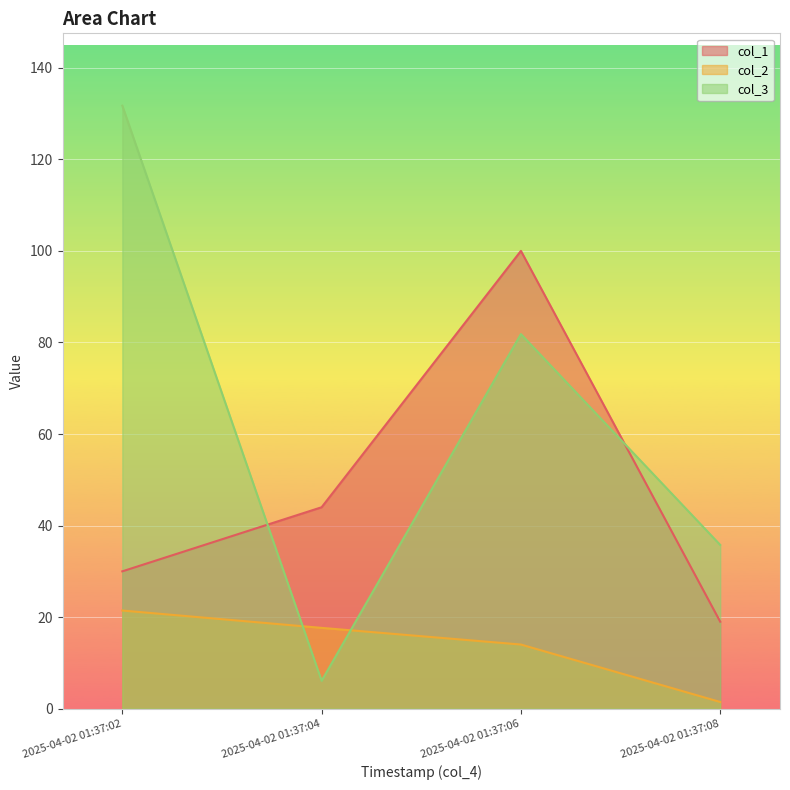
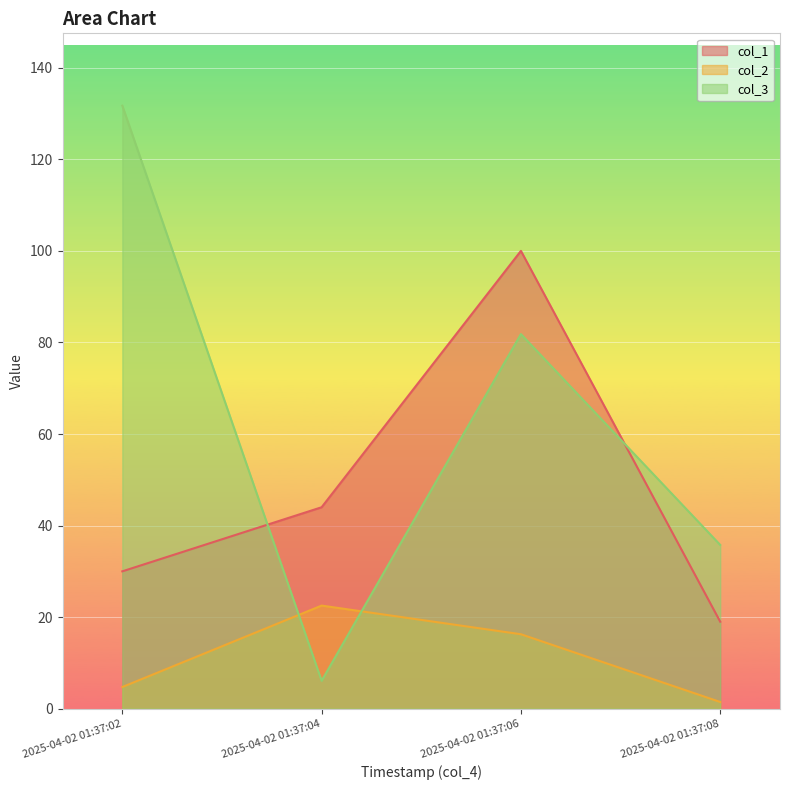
  {
    "col_1": {
      "2025-04-02 01:37:02": 30,
      "2025-04-02 01:37:04": 44,
      "2025-04-02 01:37:06": 100,
      "2025-04-02 01:37:08": 19
    },
    "col_2": {
-     "2025-04-02 01:37:02": 21,
-     "2025-04-02 01:37:04": 18,
-     "2025-04-02 01:37:06": 14,
+     "2025-04-02 01:37:02": 5,
+     "2025-04-02 01:37:04": 23,
+     "2025-04-02 01:37:06": 16,
      "2025-04-02 01:37:08": 1
    },
    "col_3": {
      "2025-04-02 01:37:02": 132,
      "2025-04-02 01:37:04": 6,
      "2025-04-02 01:37:06": 82,
      "2025-04-02 01:37:08": 36
    }
  }
